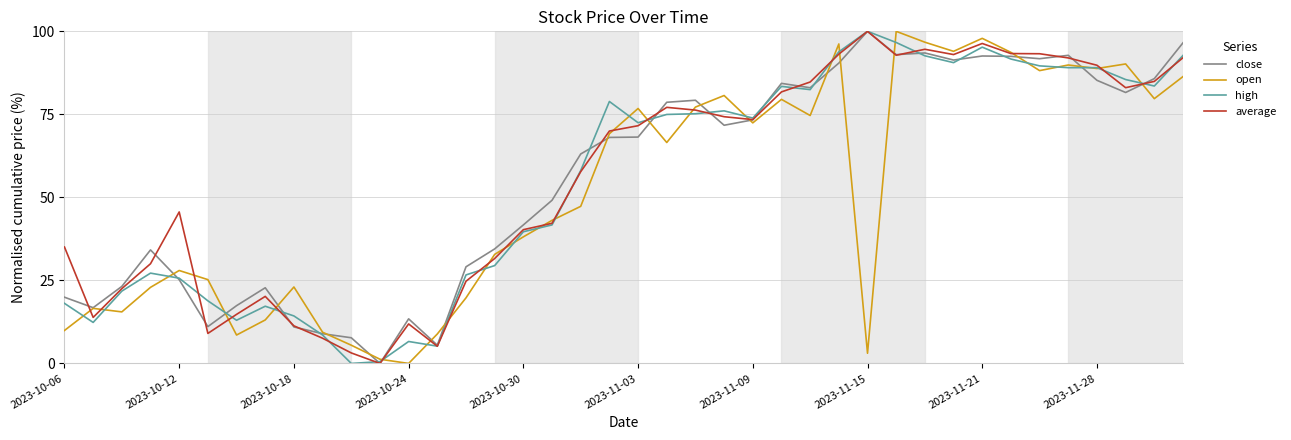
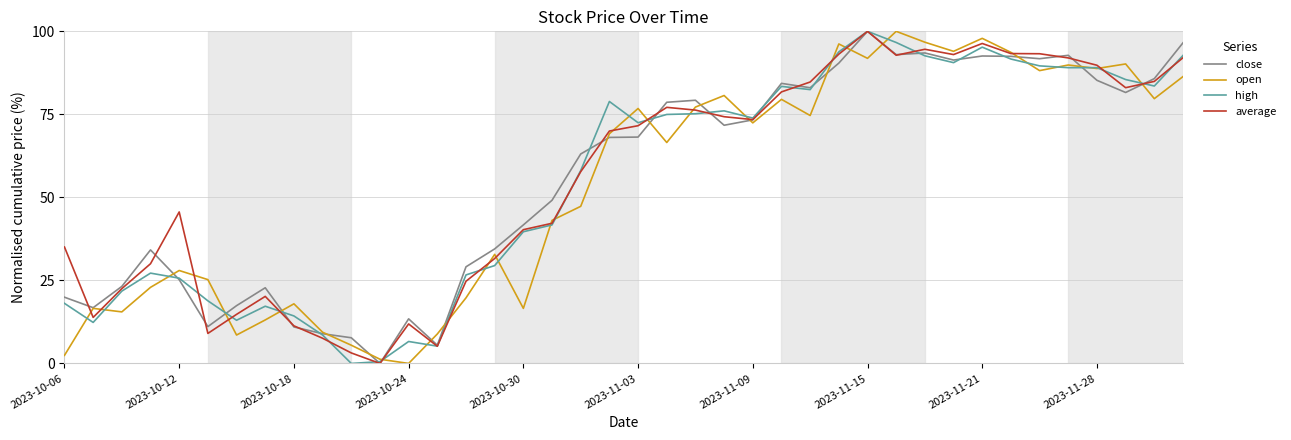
  {
    "open": {
-     "2023-10-06": 10,
+     "2023-10-06": 2,
      "2023-10-12": 28,
-     "2023-10-18": 23,
+     "2023-10-18": 18,
      "2023-10-24": 0,
-     "2023-10-30": 38,
+     "2023-10-30": 17,
      "2023-11-03": 77,
      "2023-11-09": 72,
-     "2023-11-15": 3,
+     "2023-11-15": 92,
      "2023-11-21": 98
    },
    "average": {
      "2023-10-06": 35,
      "2023-10-12": 46,
      "2023-10-24": 12,
      "2023-11-03": 72,
      "2023-11-21": 96
    }
  }
